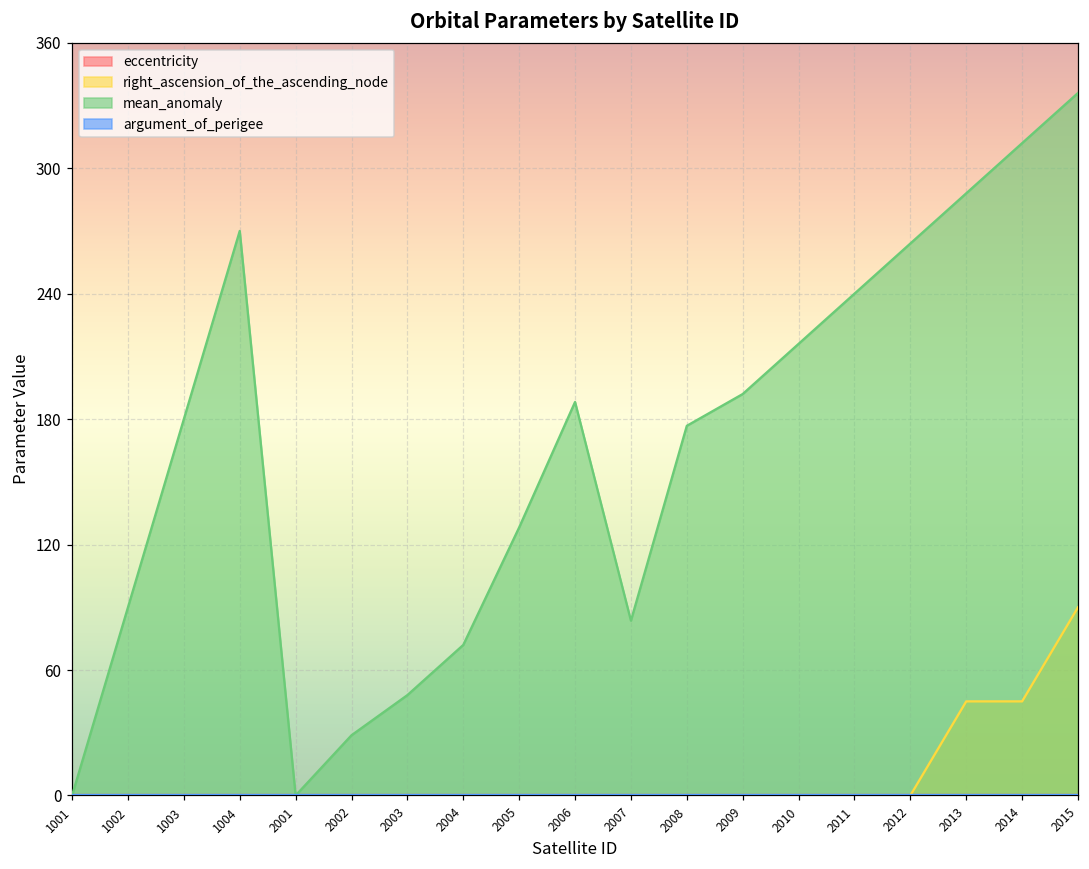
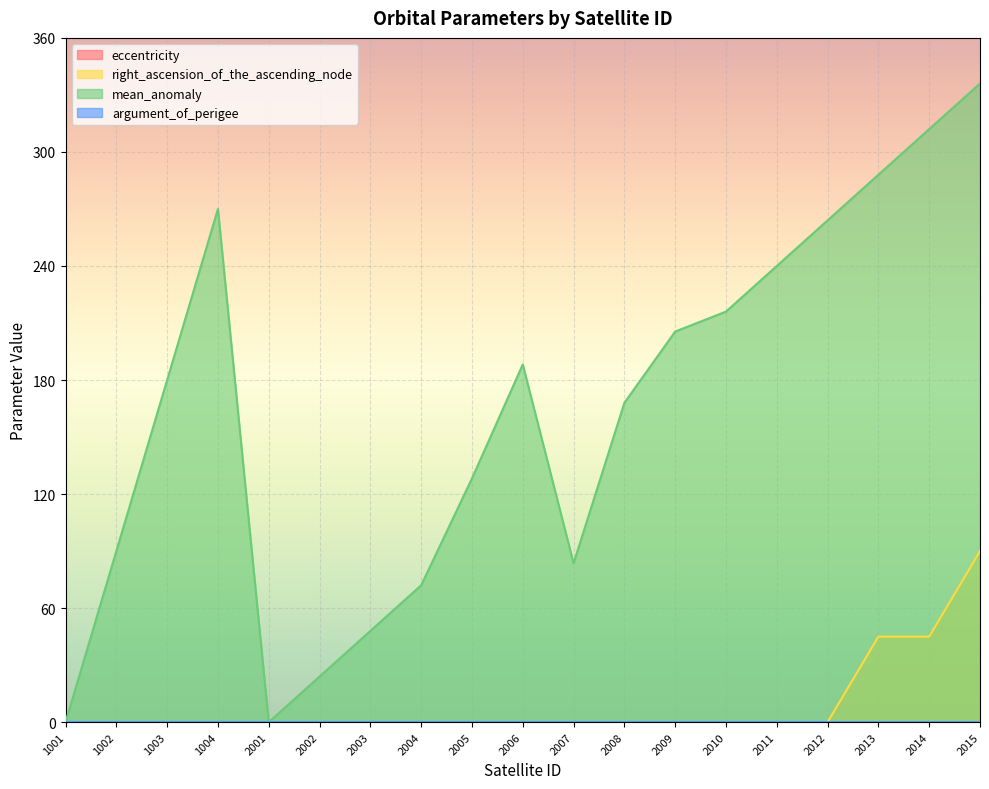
  {
    "argument_of_perigee": {
      "2013": 0,
      "2014": 0,
      "2015": 0
    },
    "right_ascension_of_the_ascending_node": {
      "2013": 45,
      "2014": 45,
      "2015": 90
    },
    "mean_anomaly": {
      "1002": 90,
      "1003": 180,
      "1004": 270,
-     "2002": 29,
+     "2002": 24,
      "2003": 48,
      "2004": 72,
      "2005": 128,
      "2006": 188,
      "2007": 84,
-     "2008": 177,
-     "2009": 192,
+     "2008": 168,
+     "2009": 206,
      "2010": 216,
      "2011": 240,
      "2012": 264,
      "2013": 288,
      "2014": 312,
      "2015": 336
    }
  }
